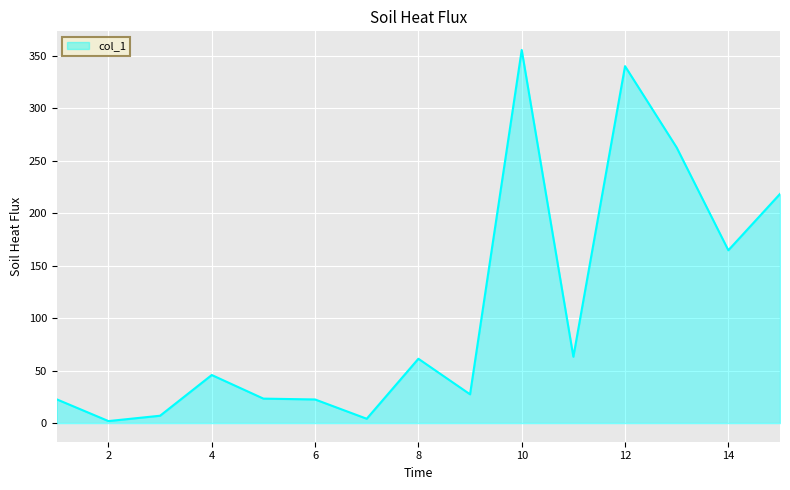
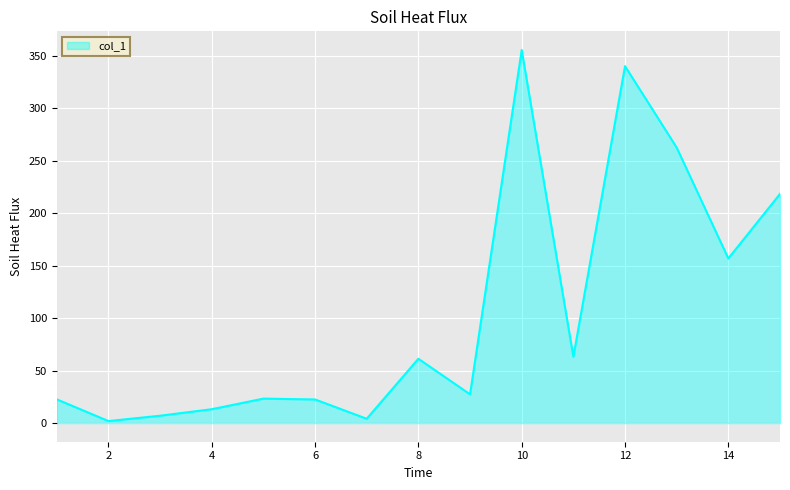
  {
    "2": 2,
-   "4": 46,
+   "4": 13,
    "6": 23,
    "8": 61,
    "10": 356,
    "12": 340,
-   "14": 165
+   "14": 157
  }
